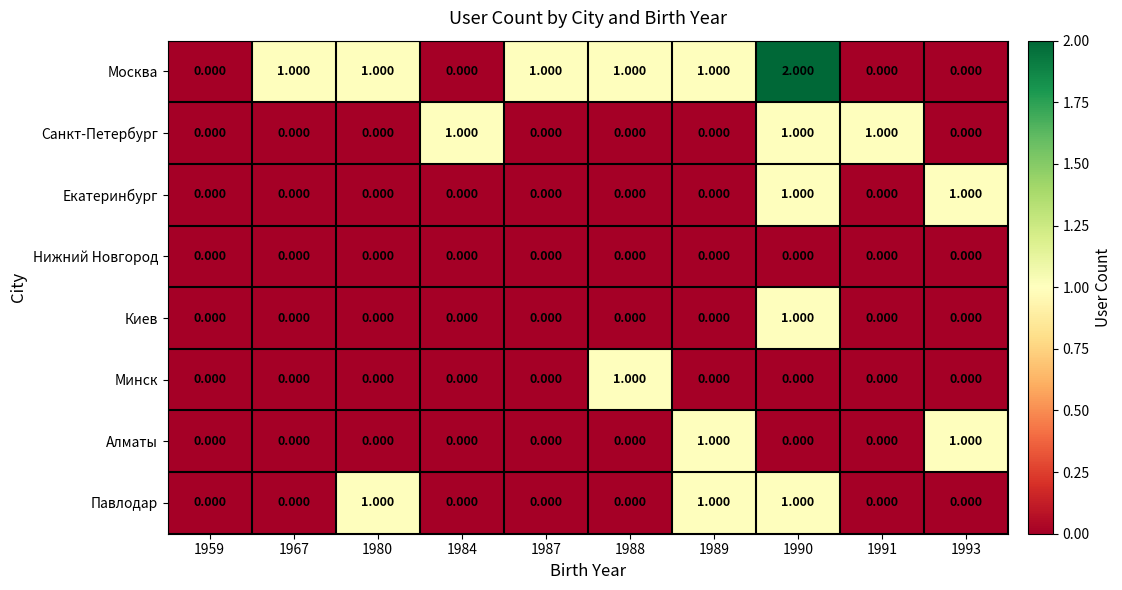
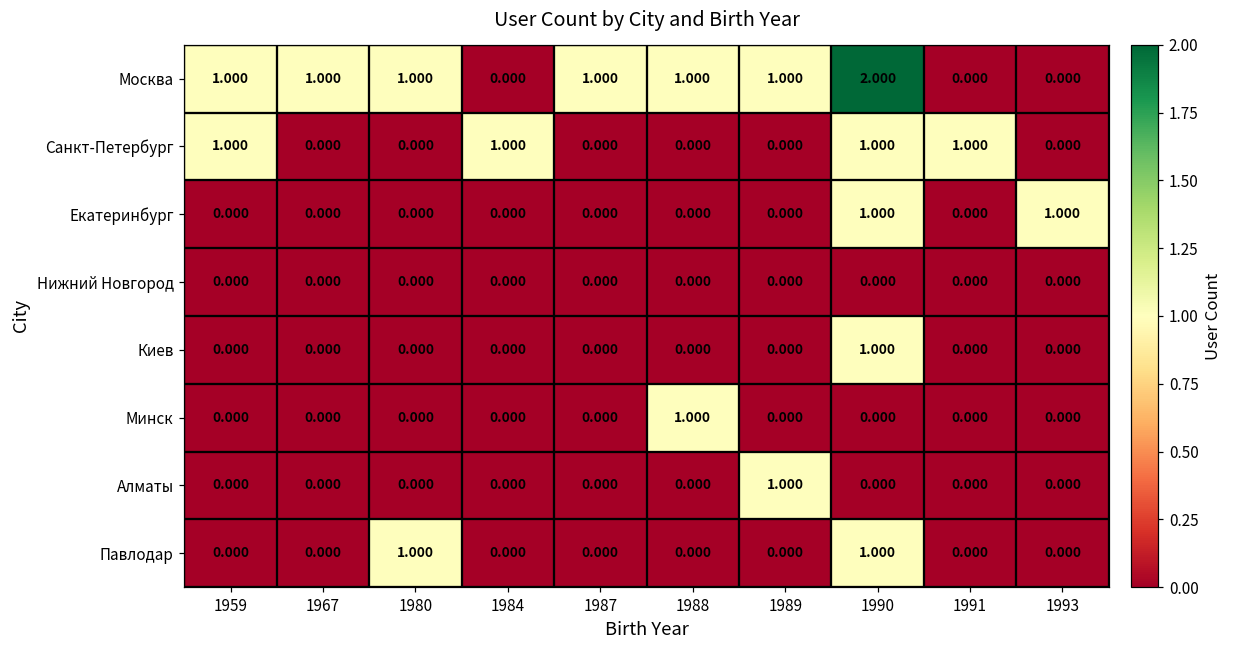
  {
    "Москва": {
-     "1959": 0.000,
+     "1959": 1.000,
      "1967": 1.000,
      "1980": 1.000,
      "1984": 0.000,
      "1987": 1.000,
      "1988": 1.000,
      "1989": 1.000,
      "1990": 2.000,
      "1991": 0.000,
      "1993": 0.000
    },
    "Санкт-Петербург": {
-     "1959": 0.000,
+     "1959": 1.000,
      "1967": 0.000,
      "1980": 0.000,
      "1984": 1.000,
      "1987": 0.000,
      "1988": 0.000,
      "1989": 0.000,
      "1990": 1.000,
      "1991": 1.000,
      "1993": 0.000
    },
    "Екатеринбург": {
      "1959": 0.000,
      "1967": 0.000,
      "1980": 0.000,
      "1984": 0.000,
      "1987": 0.000,
      "1988": 0.000,
      "1989": 0.000,
      "1990": 1.000,
      "1991": 0.000,
      "1993": 1.000
    },
    "Нижний Новгород": {
      "1959": 0.000,
      "1967": 0.000,
      "1980": 0.000,
      "1984": 0.000,
      "1987": 0.000,
      "1988": 0.000,
      "1989": 0.000,
      "1990": 0.000,
      "1991": 0.000,
      "1993": 0.000
    },
    "Киев": {
      "1959": 0.000,
      "1967": 0.000,
      "1980": 0.000,
      "1984": 0.000,
      "1987": 0.000,
      "1988": 0.000,
      "1989": 0.000,
      "1990": 1.000,
      "1991": 0.000,
      "1993": 0.000
    },
    "Минск": {
      "1959": 0.000,
      "1967": 0.000,
      "1980": 0.000,
      "1984": 0.000,
      "1987": 0.000,
      "1988": 1.000,
      "1989": 0.000,
      "1990": 0.000,
      "1991": 0.000,
      "1993": 0.000
    },
    "Алматы": {
      "1959": 0.000,
      "1967": 0.000,
      "1980": 0.000,
      "1984": 0.000,
      "1987": 0.000,
      "1988": 0.000,
      "1989": 1.000,
      "1990": 0.000,
      "1991": 0.000,
-     "1993": 1.000
+     "1993": 0.000
    },
    "Павлодар": {
      "1959": 0.000,
      "1967": 0.000,
      "1980": 1.000,
      "1984": 0.000,
      "1987": 0.000,
      "1988": 0.000,
-     "1989": 1.000,
+     "1989": 0.000,
      "1990": 1.000,
      "1991": 0.000,
      "1993": 0.000
    }
  }
